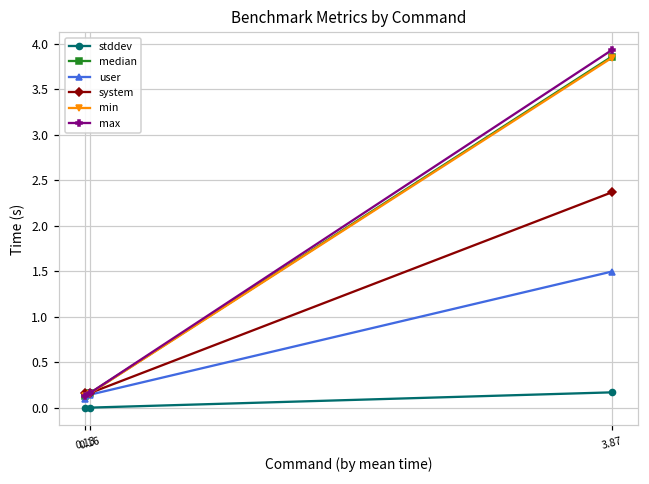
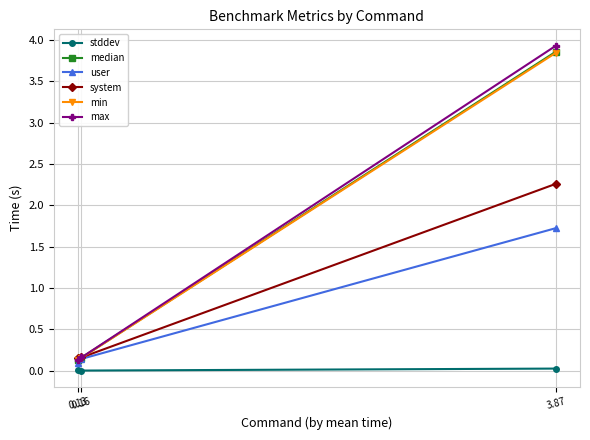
  {
    "stddev": {
      "0.13": 0.0,
      "0.16": 0.0,
-     "3.87": 0.2
+     "3.87": 0.0
    },
    "user": {
      "0.13": 0.1,
-     "3.87": 1.5
+     "3.87": 1.7
    },
    "system": {
-     "3.87": 2.4
+     "3.87": 2.3
    },
    "max": {
      "3.87": 3.9
    }
  }
